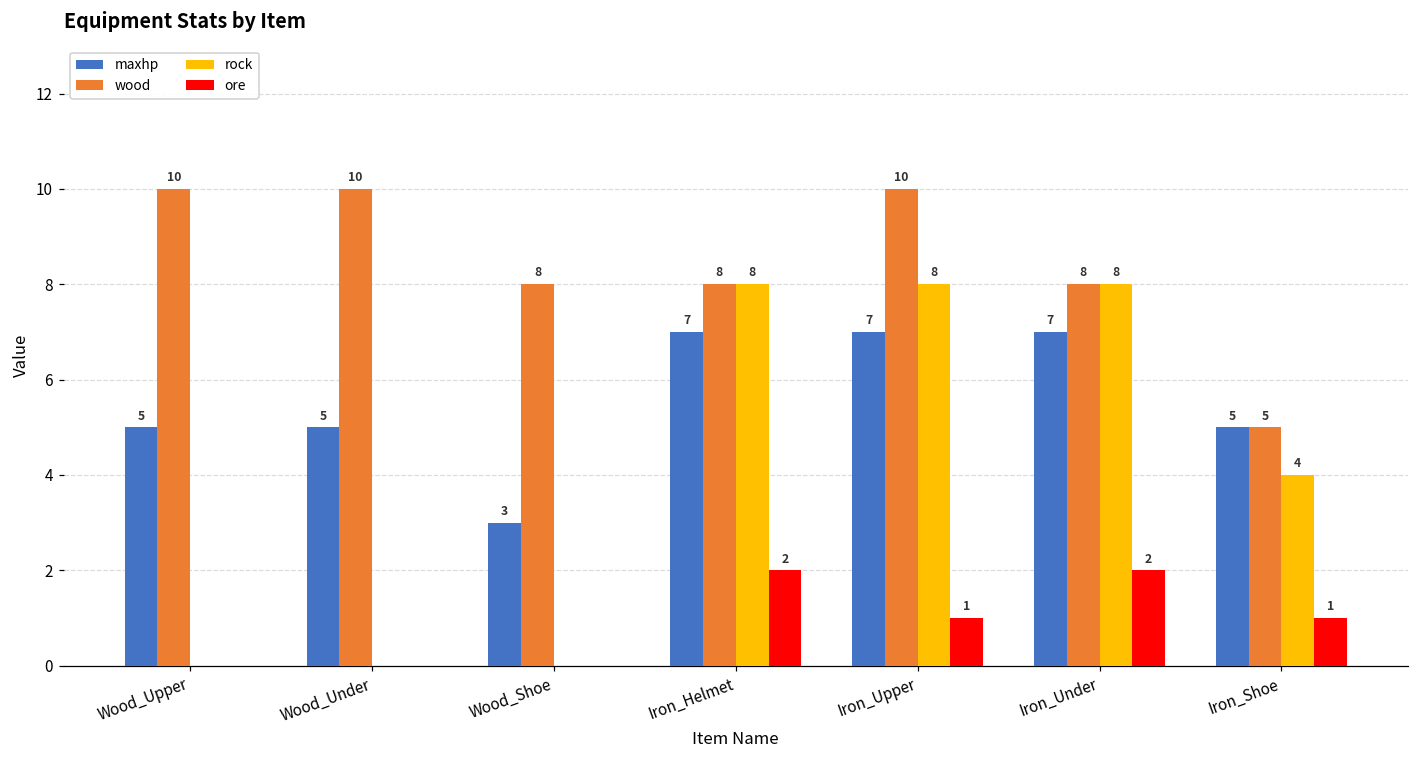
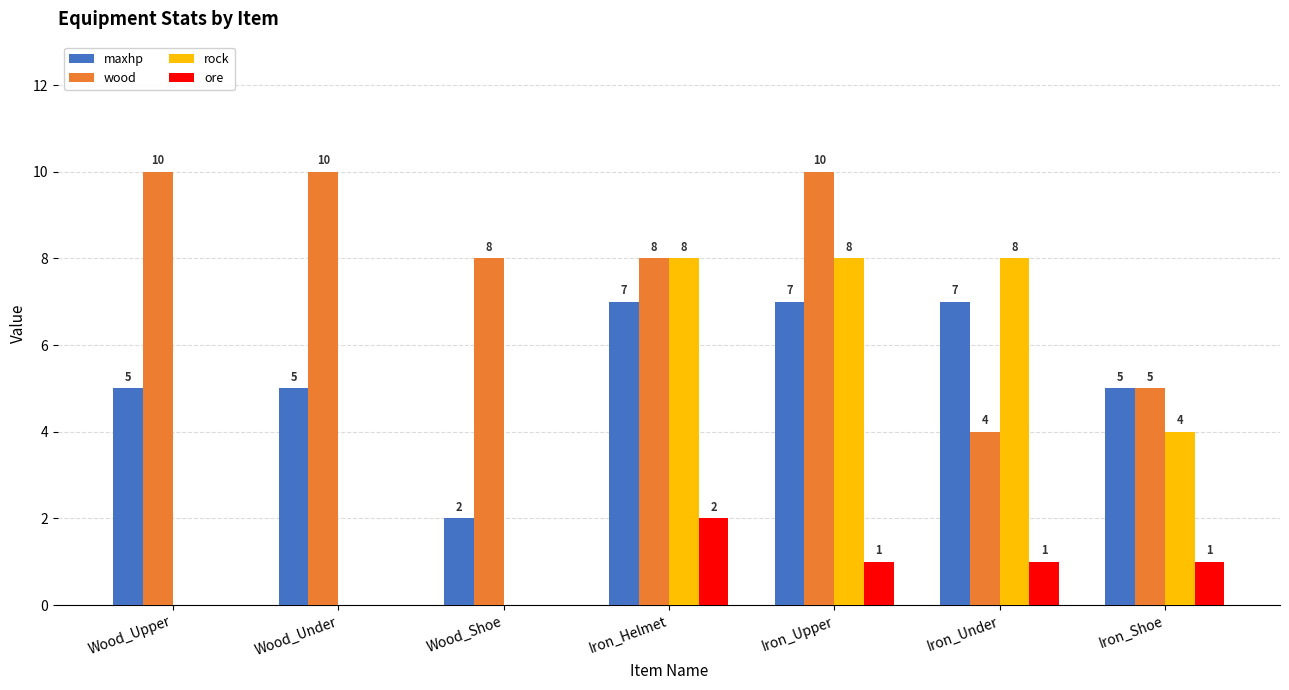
  {
    "maxhp": {
      "Wood_Upper": 5,
      "Wood_Under": 5,
-     "Wood_Shoe": 3,
+     "Wood_Shoe": 2,
      "Iron_Helmet": 7,
      "Iron_Upper": 7,
      "Iron_Under": 7,
      "Iron_Shoe": 5
    },
    "wood": {
      "Wood_Upper": 10,
      "Wood_Under": 10,
      "Wood_Shoe": 8,
      "Iron_Helmet": 8,
      "Iron_Upper": 10,
-     "Iron_Under": 8,
+     "Iron_Under": 4,
      "Iron_Shoe": 5
    },
    "rock": {
      "Iron_Helmet": 8,
      "Iron_Upper": 8,
      "Iron_Under": 8,
      "Iron_Shoe": 4
    },
    "ore": {
      "Iron_Helmet": 2,
      "Iron_Upper": 1,
-     "Iron_Under": 2,
+     "Iron_Under": 1,
      "Iron_Shoe": 1
    }
  }
